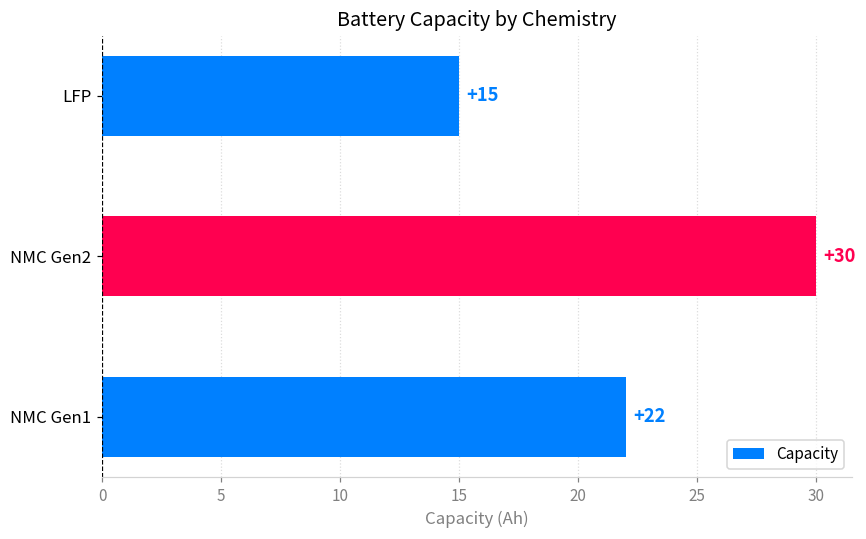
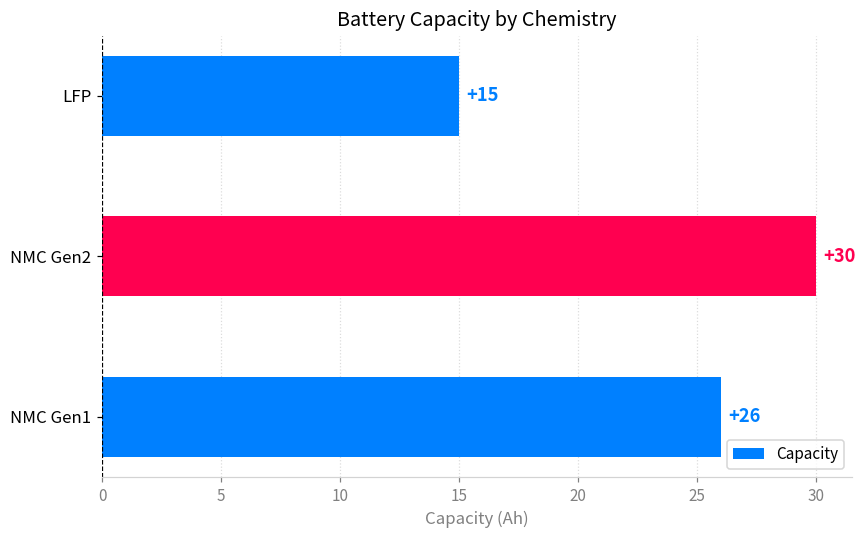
  {
    "LFP": "+15",
    "NMC Gen2": "+30",
-   "NMC Gen1": "+22"
+   "NMC Gen1": "+26"
  }
